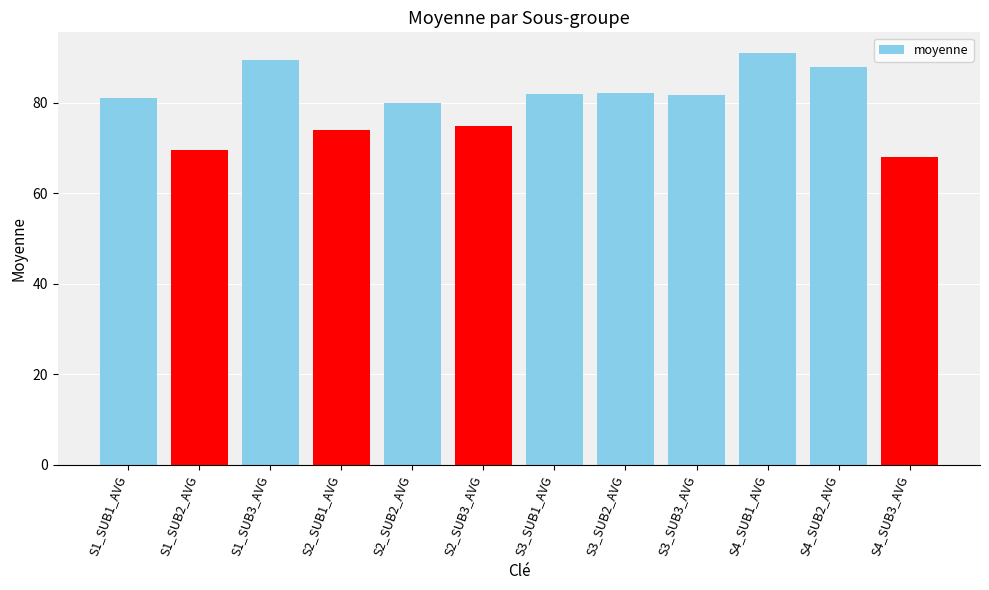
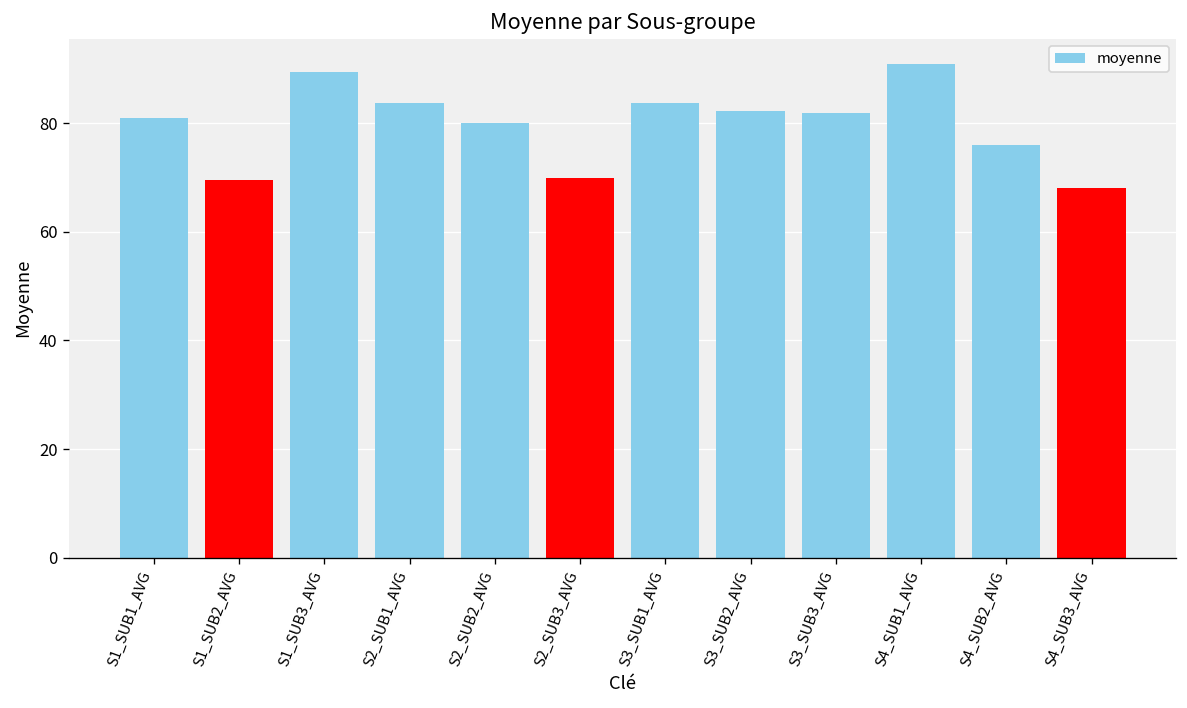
  {
    "S1_SUB1_AVG": 81,
    "S1_SUB2_AVG": 70,
    "S1_SUB3_AVG": 89,
-   "S2_SUB1_AVG": 74,
+   "S2_SUB1_AVG": 84,
    "S2_SUB2_AVG": 80,
-   "S2_SUB3_AVG": 75,
-   "S3_SUB1_AVG": 82,
+   "S2_SUB3_AVG": 70,
+   "S3_SUB1_AVG": 84,
    "S3_SUB2_AVG": 82,
    "S3_SUB3_AVG": 82,
    "S4_SUB1_AVG": 91,
-   "S4_SUB2_AVG": 88,
+   "S4_SUB2_AVG": 76,
    "S4_SUB3_AVG": 68
  }
